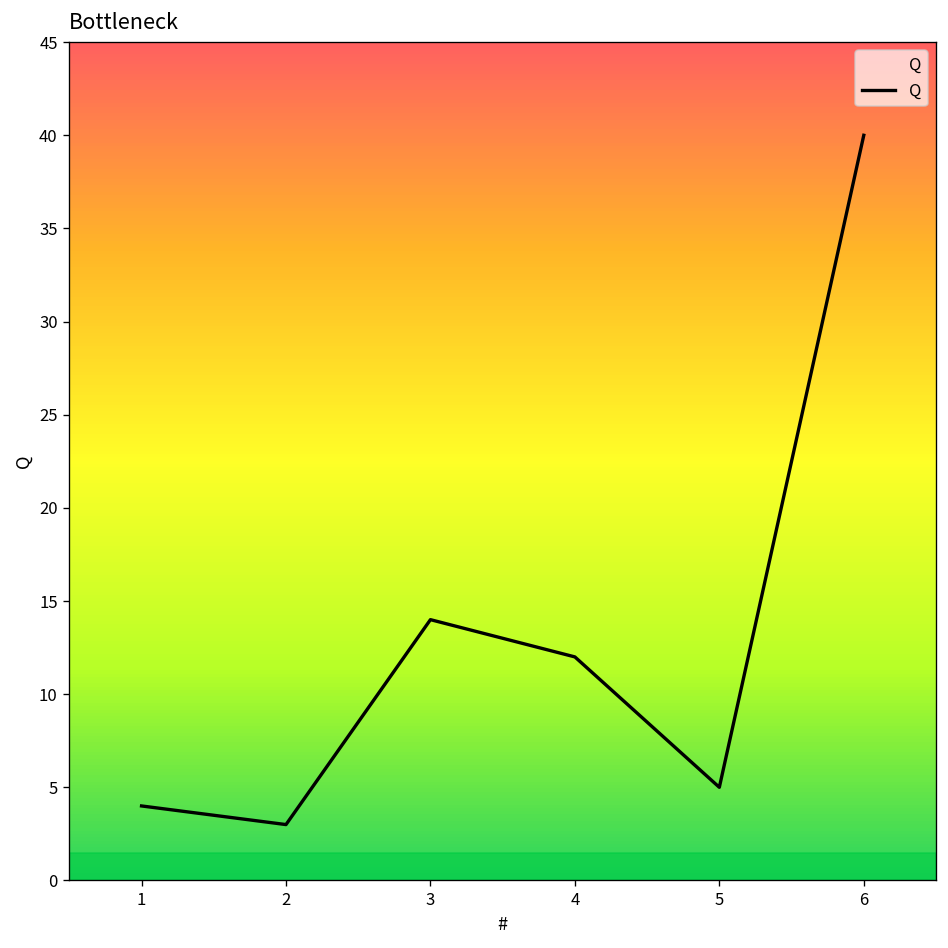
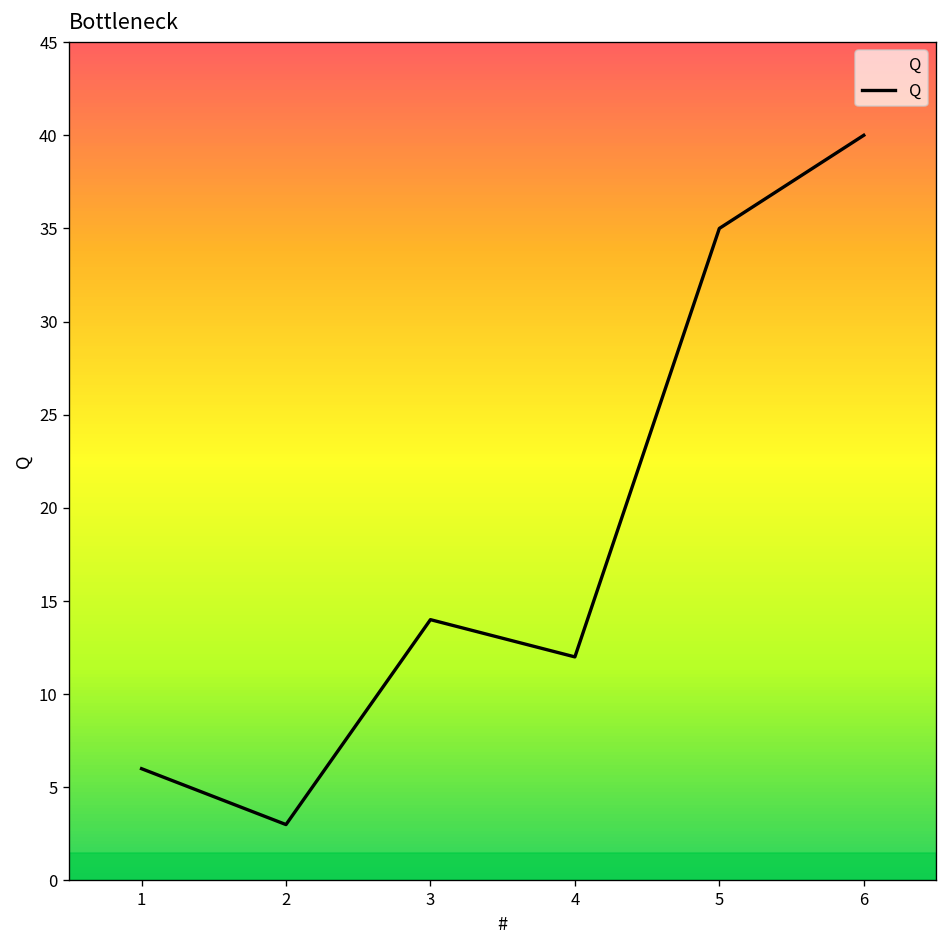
  {
-   "1": 4,
+   "1": 6,
    "2": 3,
    "3": 14,
    "4": 12,
-   "5": 5,
+   "5": 35,
    "6": 40
  }
